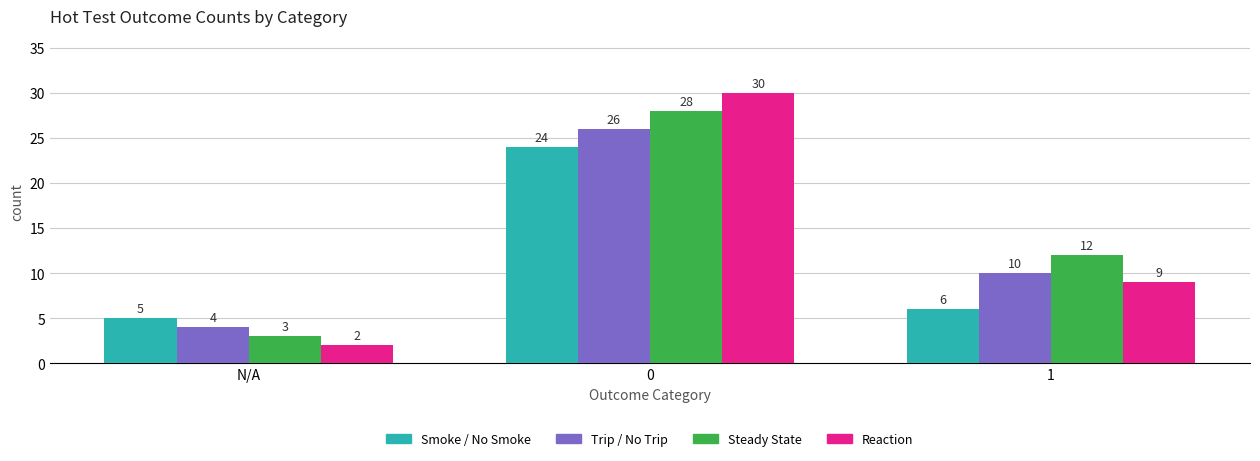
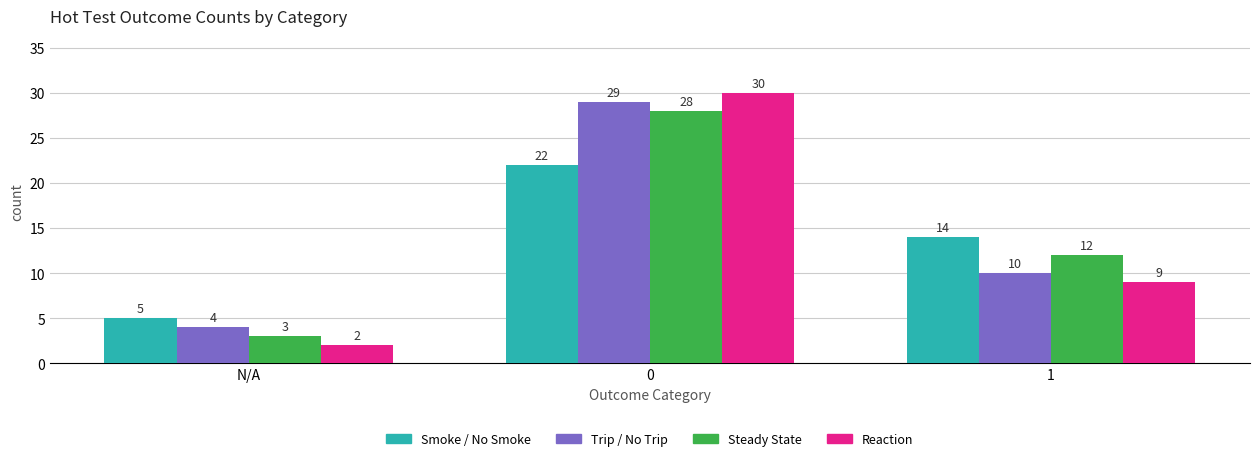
  {
    "Smoke / No Smoke": {
      "N/A": 5,
-     "0": 24,
-     "1": 6
+     "0": 22,
+     "1": 14
    },
    "Trip / No Trip": {
      "N/A": 4,
-     "0": 26,
+     "0": 29,
      "1": 10
    },
    "Steady State": {
      "N/A": 3,
      "0": 28,
      "1": 12
    },
    "Reaction": {
      "N/A": 2,
      "0": 30,
      "1": 9
    }
  }
